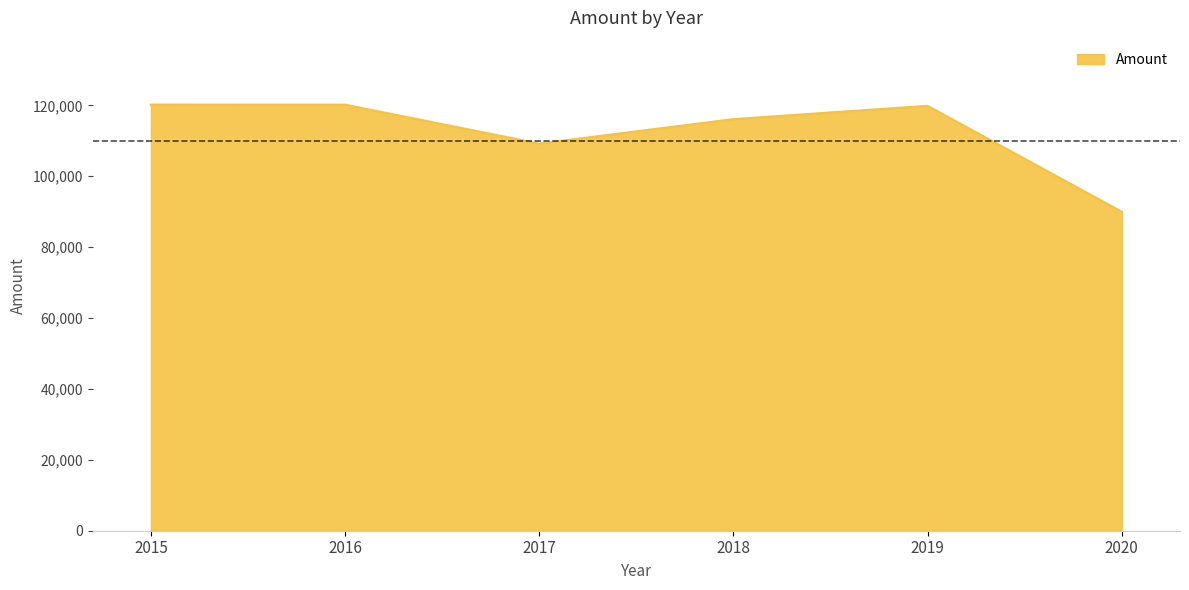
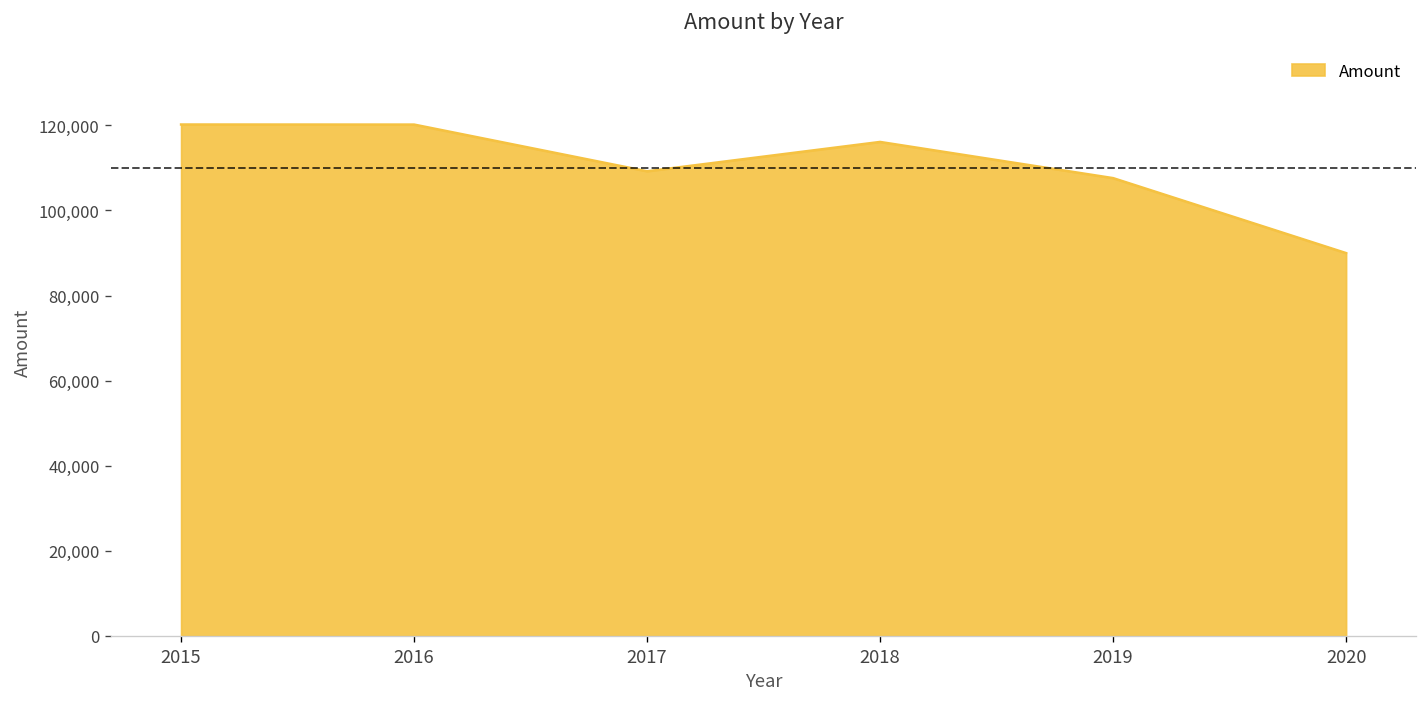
  {
    "2015": "120,000",
    "2016": "120,000",
    "2017": "109,000",
    "2018": "116,000",
-   "2019": "120,000",
+   "2019": "108,000",
    "2020": "90,000"
  }
